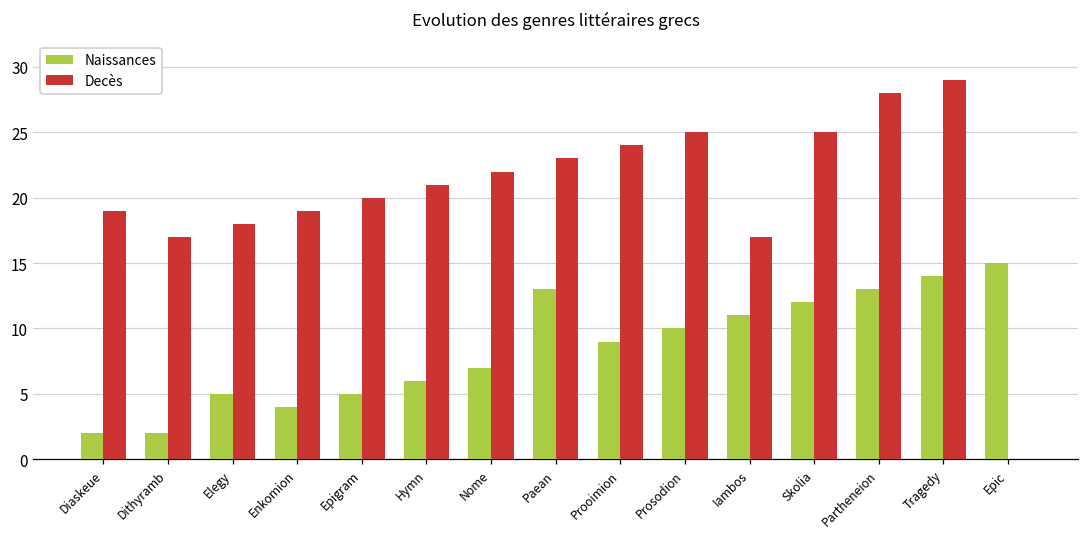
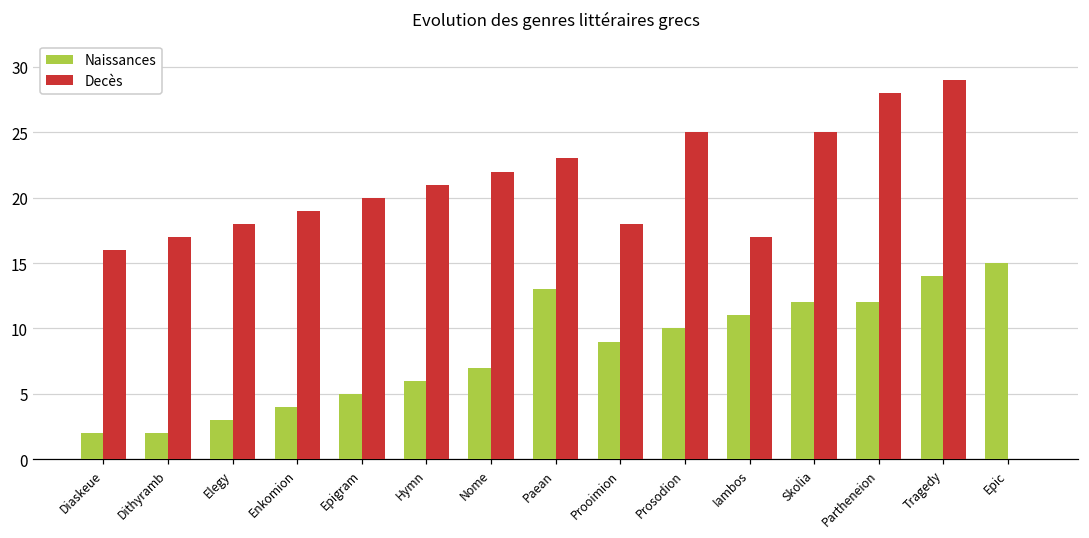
  {
    "Naissances": {
      "Diaskeue": 2,
      "Dithyramb": 2,
-     "Elegy": 5,
+     "Elegy": 3,
      "Enkomion": 4,
      "Epigram": 5,
      "Hymn": 6,
      "Nome": 7,
      "Paean": 13,
      "Prooimion": 9,
      "Prosodion": 10,
      "Iambos": 11,
      "Skolia": 12,
-     "Partheneion": 13,
+     "Partheneion": 12,
      "Tragedy": 14,
      "Epic": 15
    },
    "Decès": {
-     "Diaskeue": 19,
+     "Diaskeue": 16,
      "Dithyramb": 17,
      "Elegy": 18,
      "Enkomion": 19,
      "Epigram": 20,
      "Hymn": 21,
      "Nome": 22,
      "Paean": 23,
-     "Prooimion": 24,
+     "Prooimion": 18,
      "Prosodion": 25,
      "Iambos": 17,
      "Skolia": 25,
      "Partheneion": 28,
      "Tragedy": 29,
      "Epic": 0
    }
  }
